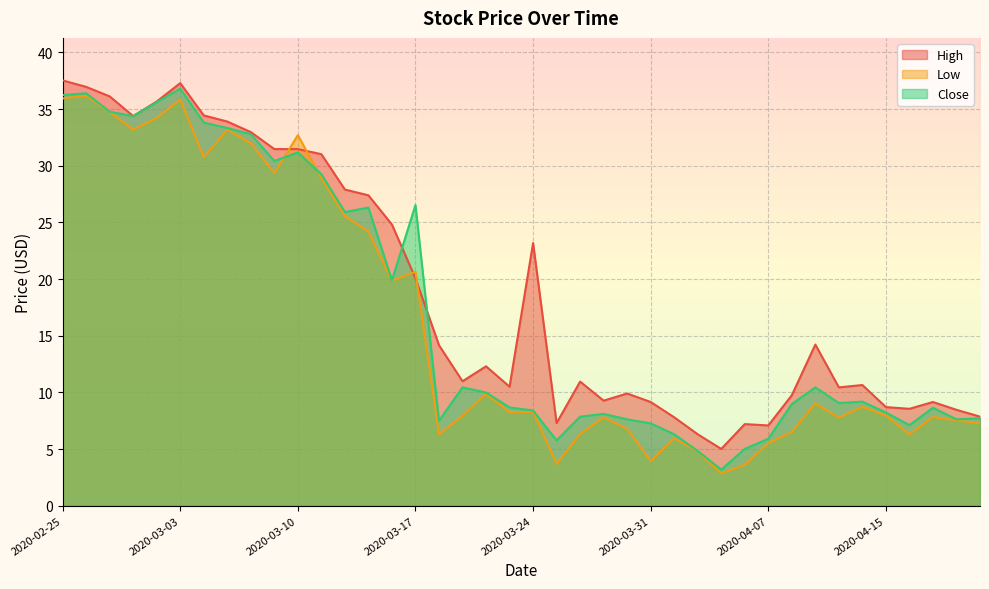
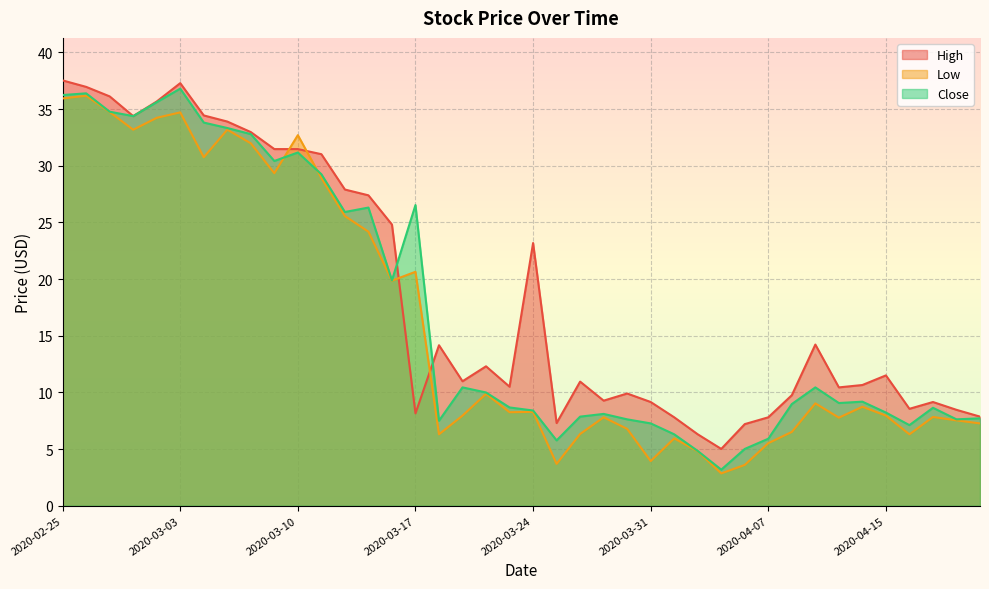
  {
    "High": {
      "2020-02-25": 37.5,
      "2020-03-03": 37.3,
      "2020-03-10": 31.5,
-     "2020-03-17": 20.1,
+     "2020-03-17": 8.1,
      "2020-03-24": 23.2,
      "2020-03-31": 9.1,
-     "2020-04-07": 7.1,
-     "2020-04-15": 8.7
+     "2020-04-07": 7.8,
+     "2020-04-15": 11.5
    },
    "Low": {
      "2020-02-25": 35.9,
-     "2020-03-03": 35.8,
+     "2020-03-03": 34.7,
      "2020-03-10": 32.7,
      "2020-03-17": 20.6,
      "2020-03-31": 3.9,
      "2020-04-07": 5.5,
      "2020-04-15": 7.9
    },
    "Close": {
      "2020-02-25": 36.2,
      "2020-03-03": 36.8,
      "2020-03-10": 31.2,
      "2020-03-17": 26.5,
      "2020-03-31": 7.3,
      "2020-04-07": 5.9,
      "2020-04-15": 8.2
    }
  }
